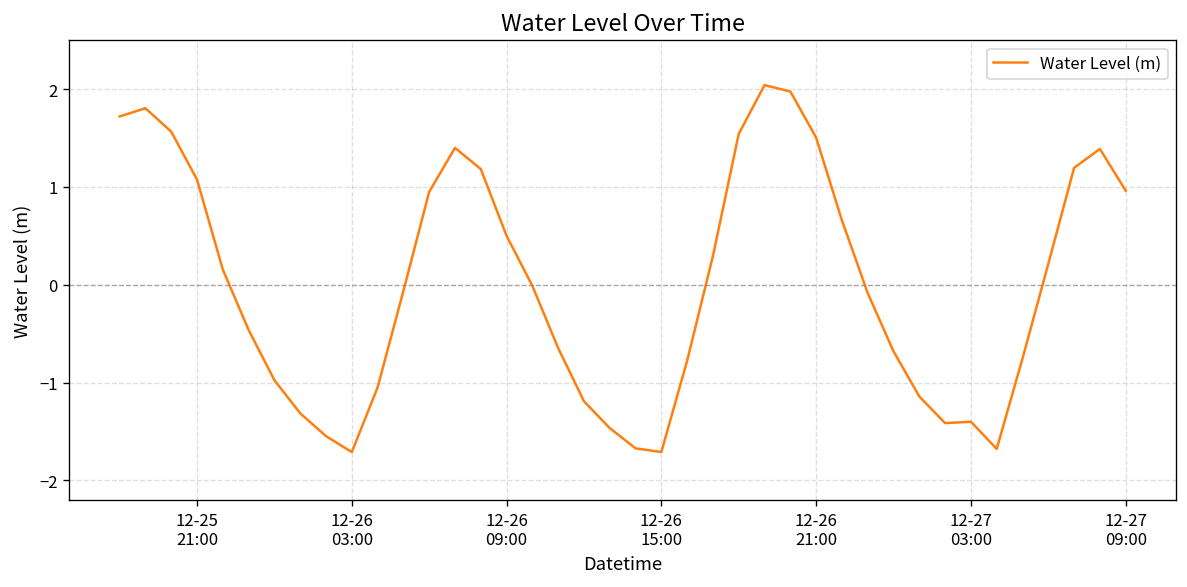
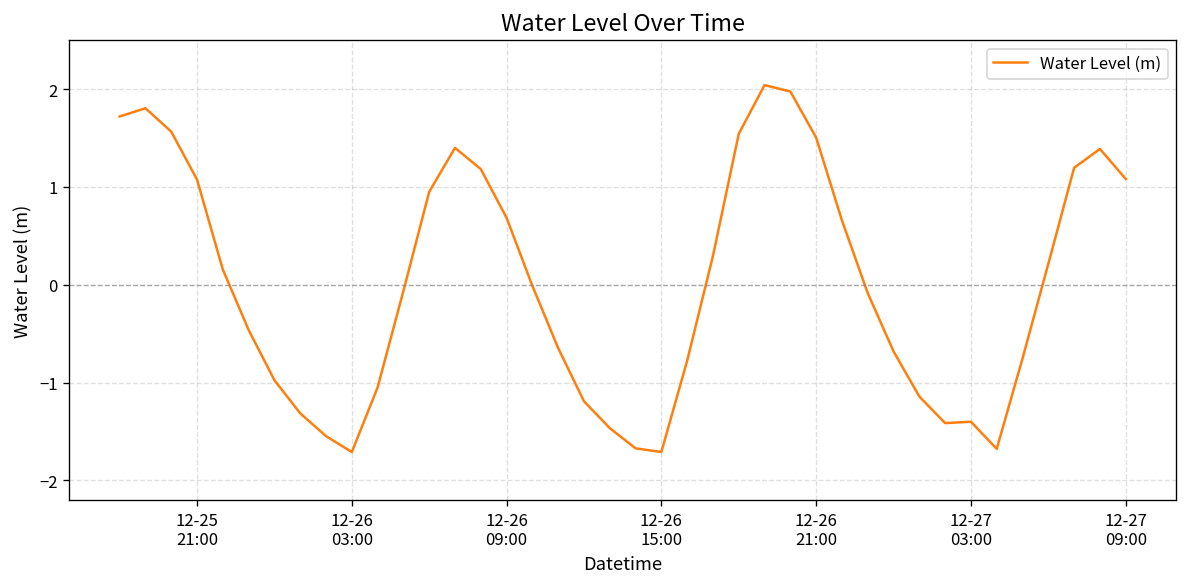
  {
    "12-25 21:00": 1.1,
    "12-26 03:00": -1.7,
-   "12-26 09:00": 0.5,
+   "12-26 09:00": 0.7,
    "12-26 15:00": -1.7,
    "12-26 21:00": 1.5,
    "12-27 03:00": -1.4,
-   "12-27 09:00": 1.0
+   "12-27 09:00": 1.1
  }
